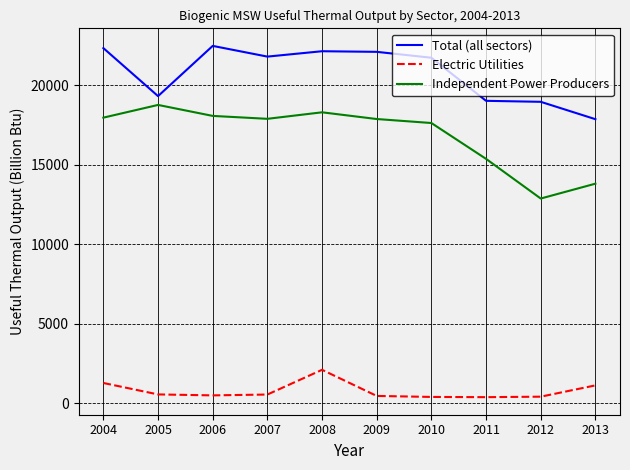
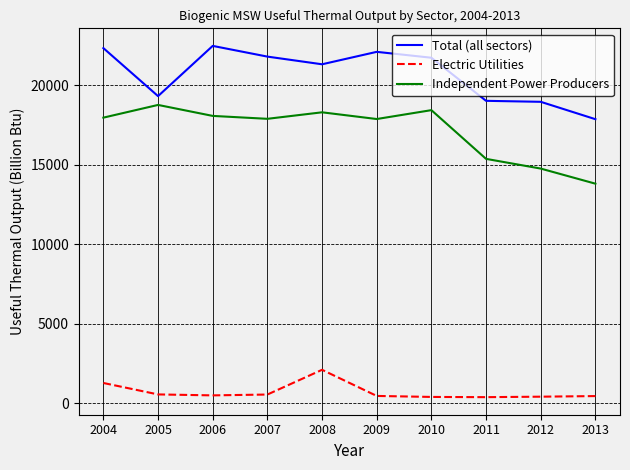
  {
    "Total (all sectors)": {
      "2004": 22300,
      "2005": 19300,
      "2006": 22500,
      "2007": 21800,
-     "2008": 22100,
+     "2008": 21300,
      "2009": 22100,
      "2011": 19000,
      "2012": 19000,
      "2013": 17900
    },
    "Electric Utilities": {
      "2004": 1300,
      "2005": 600,
      "2006": 500,
      "2007": 600,
      "2008": 2100,
      "2009": 500,
      "2010": 400,
      "2011": 400,
      "2012": 400,
-     "2013": 1100
+     "2013": 500
    },
    "Independent Power Producers": {
      "2004": 18000,
      "2005": 18800,
      "2006": 18100,
      "2007": 17900,
      "2008": 18300,
      "2009": 17900,
-     "2010": 17600,
+     "2010": 18400,
      "2011": 15400,
-     "2012": 12900,
+     "2012": 14800,
      "2013": 13800
    }
  }
